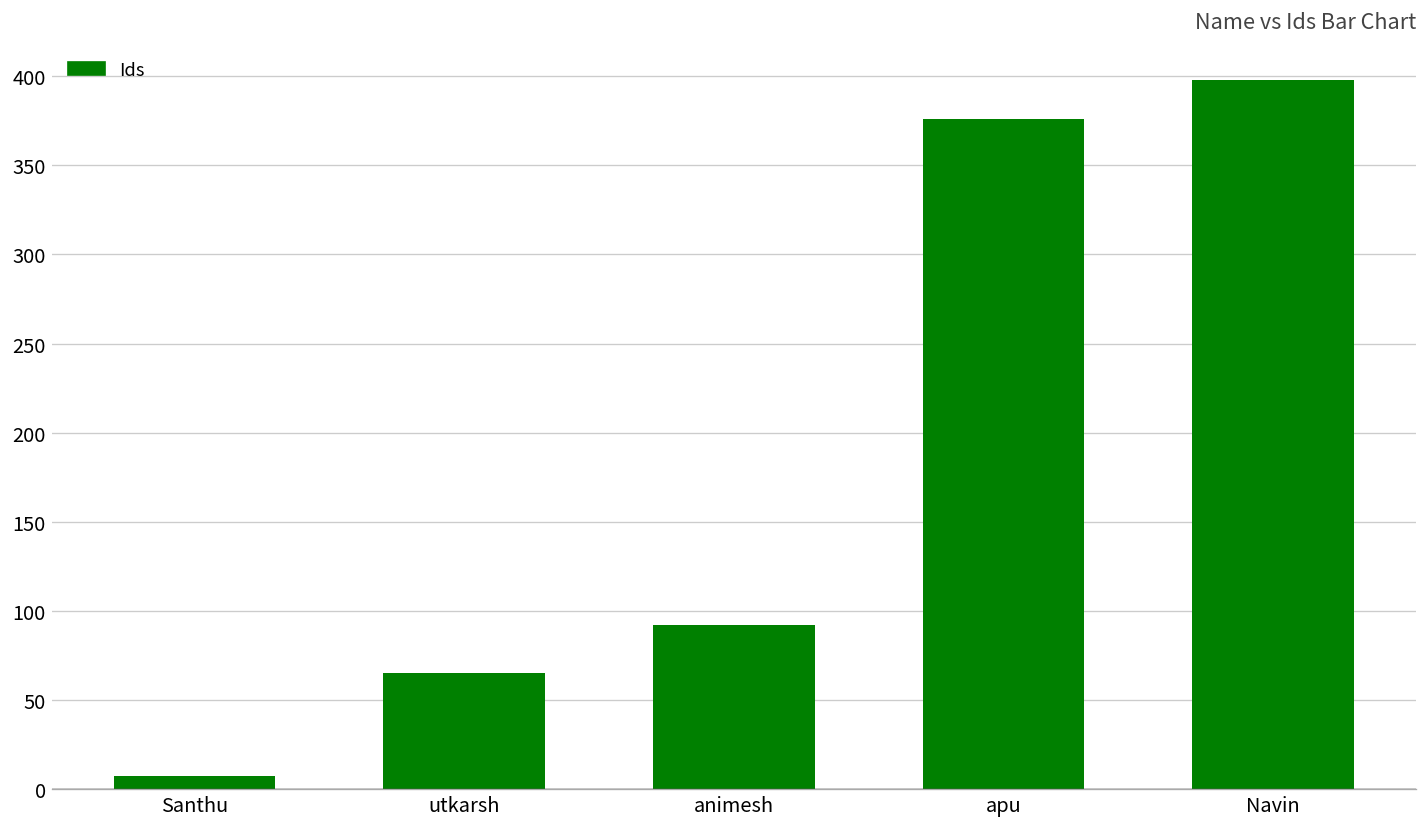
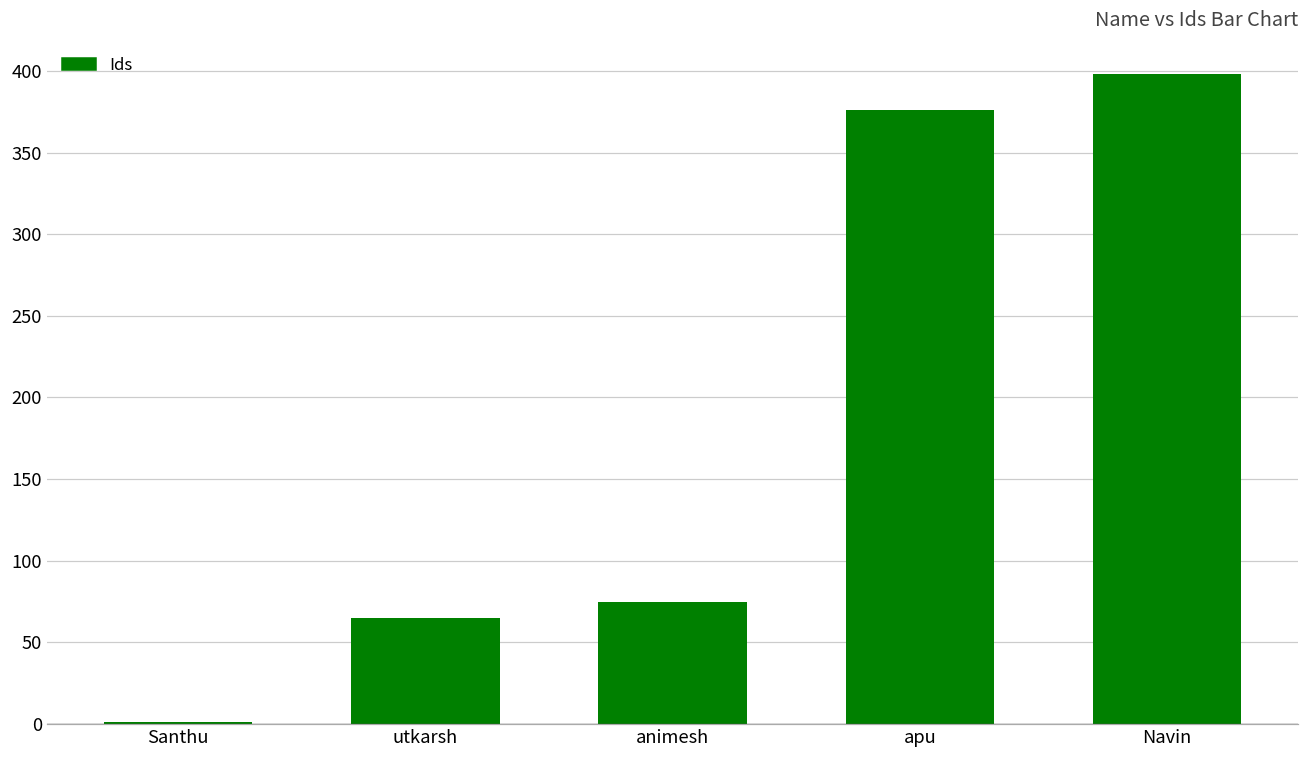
  {
-   "Santhu": 7,
+   "Santhu": 1,
    "utkarsh": 65,
-   "animesh": 92,
+   "animesh": 75,
    "apu": 376,
    "Navin": 398
  }
